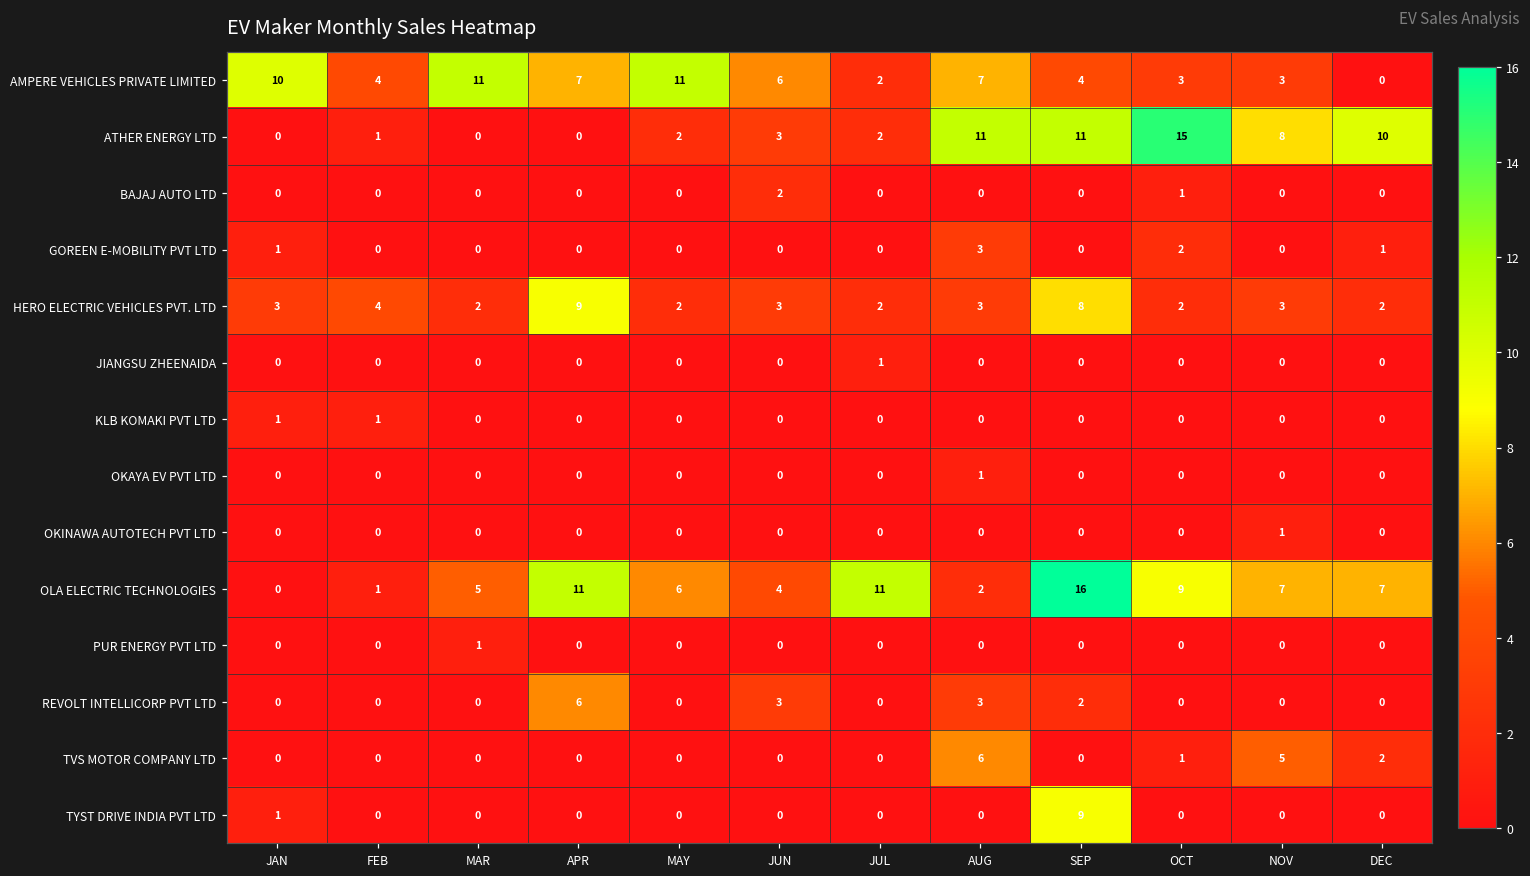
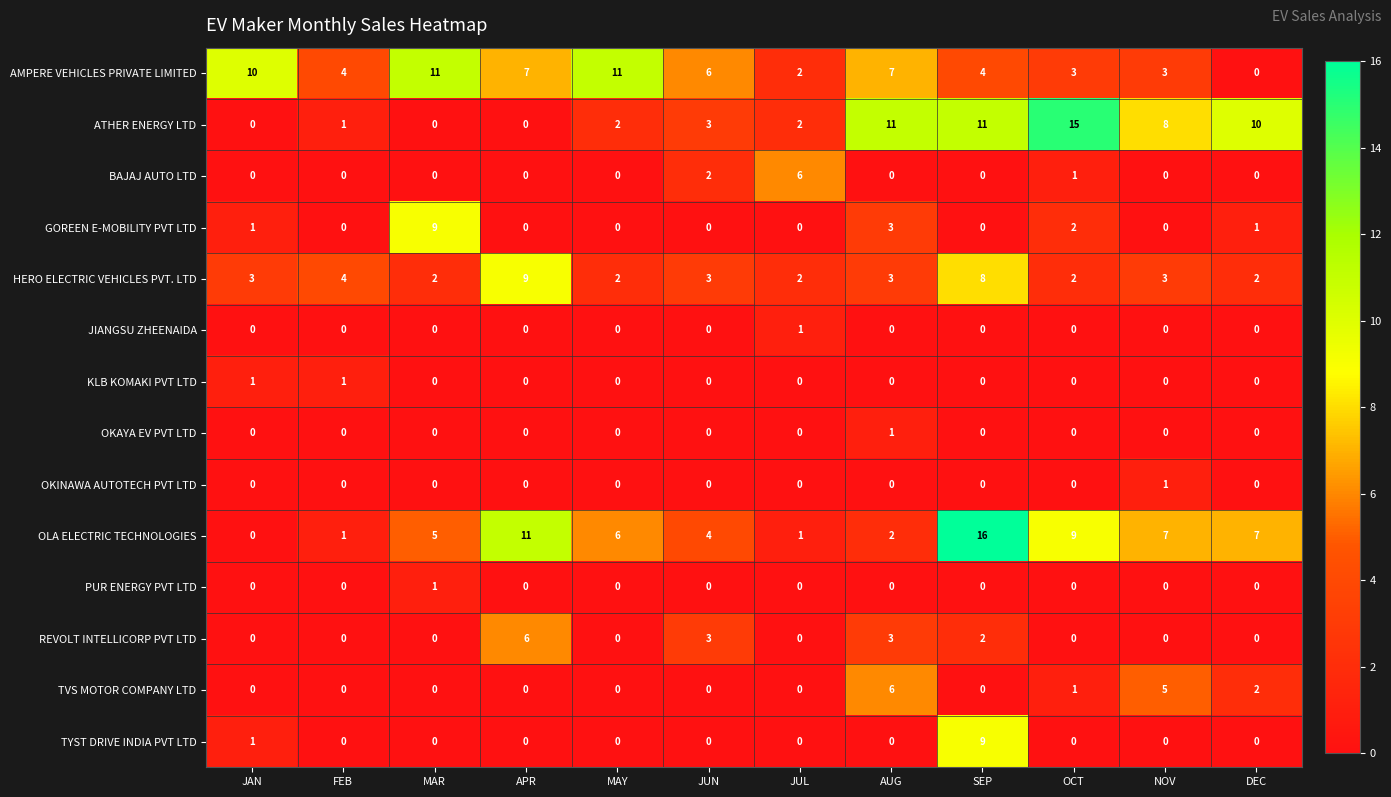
  {
    "AMPERE VEHICLES PRIVATE LIMITED": {
      "JAN": 10,
      "FEB": 4,
      "MAR": 11,
      "APR": 7,
      "MAY": 11,
      "JUN": 6,
      "JUL": 2,
      "AUG": 7,
      "SEP": 4,
      "OCT": 3,
      "NOV": 3,
      "DEC": 0
    },
    "ATHER ENERGY LTD": {
      "JAN": 0,
      "FEB": 1,
      "MAR": 0,
      "APR": 0,
      "MAY": 2,
      "JUN": 3,
      "JUL": 2,
      "AUG": 11,
      "SEP": 11,
      "OCT": 15,
      "NOV": 8,
      "DEC": 10
    },
    "BAJAJ AUTO LTD": {
      "JAN": 0,
      "FEB": 0,
      "MAR": 0,
      "APR": 0,
      "MAY": 0,
      "JUN": 2,
-     "JUL": 0,
+     "JUL": 6,
      "AUG": 0,
      "SEP": 0,
      "OCT": 1,
      "NOV": 0,
      "DEC": 0
    },
    "GOREEN E-MOBILITY PVT LTD": {
      "JAN": 1,
      "FEB": 0,
-     "MAR": 0,
+     "MAR": 9,
      "APR": 0,
      "MAY": 0,
      "JUN": 0,
      "JUL": 0,
      "AUG": 3,
      "SEP": 0,
      "OCT": 2,
      "NOV": 0,
      "DEC": 1
    },
    "HERO ELECTRIC VEHICLES PVT. LTD": {
      "JAN": 3,
      "FEB": 4,
      "MAR": 2,
      "APR": 9,
      "MAY": 2,
      "JUN": 3,
      "JUL": 2,
      "AUG": 3,
      "SEP": 8,
      "OCT": 2,
      "NOV": 3,
      "DEC": 2
    },
    "JIANGSU ZHEENAIDA": {
      "JAN": 0,
      "FEB": 0,
      "MAR": 0,
      "APR": 0,
      "MAY": 0,
      "JUN": 0,
      "JUL": 1,
      "AUG": 0,
      "SEP": 0,
      "OCT": 0,
      "NOV": 0,
      "DEC": 0
    },
    "KLB KOMAKI PVT LTD": {
      "JAN": 1,
      "FEB": 1,
      "MAR": 0,
      "APR": 0,
      "MAY": 0,
      "JUN": 0,
      "JUL": 0,
      "AUG": 0,
      "SEP": 0,
      "OCT": 0,
      "NOV": 0,
      "DEC": 0
    },
    "OKAYA EV PVT LTD": {
      "JAN": 0,
      "FEB": 0,
      "MAR": 0,
      "APR": 0,
      "MAY": 0,
      "JUN": 0,
      "JUL": 0,
      "AUG": 1,
      "SEP": 0,
      "OCT": 0,
      "NOV": 0,
      "DEC": 0
    },
    "OKINAWA AUTOTECH PVT LTD": {
      "JAN": 0,
      "FEB": 0,
      "MAR": 0,
      "APR": 0,
      "MAY": 0,
      "JUN": 0,
      "JUL": 0,
      "AUG": 0,
      "SEP": 0,
      "OCT": 0,
      "NOV": 1,
      "DEC": 0
    },
    "OLA ELECTRIC TECHNOLOGIES": {
      "JAN": 0,
      "FEB": 1,
      "MAR": 5,
      "APR": 11,
      "MAY": 6,
      "JUN": 4,
-     "JUL": 11,
+     "JUL": 1,
      "AUG": 2,
      "SEP": 16,
      "OCT": 9,
      "NOV": 7,
      "DEC": 7
    },
    "PUR ENERGY PVT LTD": {
      "JAN": 0,
      "FEB": 0,
      "MAR": 1,
      "APR": 0,
      "MAY": 0,
      "JUN": 0,
      "JUL": 0,
      "AUG": 0,
      "SEP": 0,
      "OCT": 0,
      "NOV": 0,
      "DEC": 0
    },
    "REVOLT INTELLICORP PVT LTD": {
      "JAN": 0,
      "FEB": 0,
      "MAR": 0,
      "APR": 6,
      "MAY": 0,
      "JUN": 3,
      "JUL": 0,
      "AUG": 3,
      "SEP": 2,
      "OCT": 0,
      "NOV": 0,
      "DEC": 0
    },
    "TVS MOTOR COMPANY LTD": {
      "JAN": 0,
      "FEB": 0,
      "MAR": 0,
      "APR": 0,
      "MAY": 0,
      "JUN": 0,
      "JUL": 0,
      "AUG": 6,
      "SEP": 0,
      "OCT": 1,
      "NOV": 5,
      "DEC": 2
    },
    "TYST DRIVE INDIA PVT LTD": {
      "JAN": 1,
      "FEB": 0,
      "MAR": 0,
      "APR": 0,
      "MAY": 0,
      "JUN": 0,
      "JUL": 0,
      "AUG": 0,
      "SEP": 9,
      "OCT": 0,
      "NOV": 0,
      "DEC": 0
    }
  }
